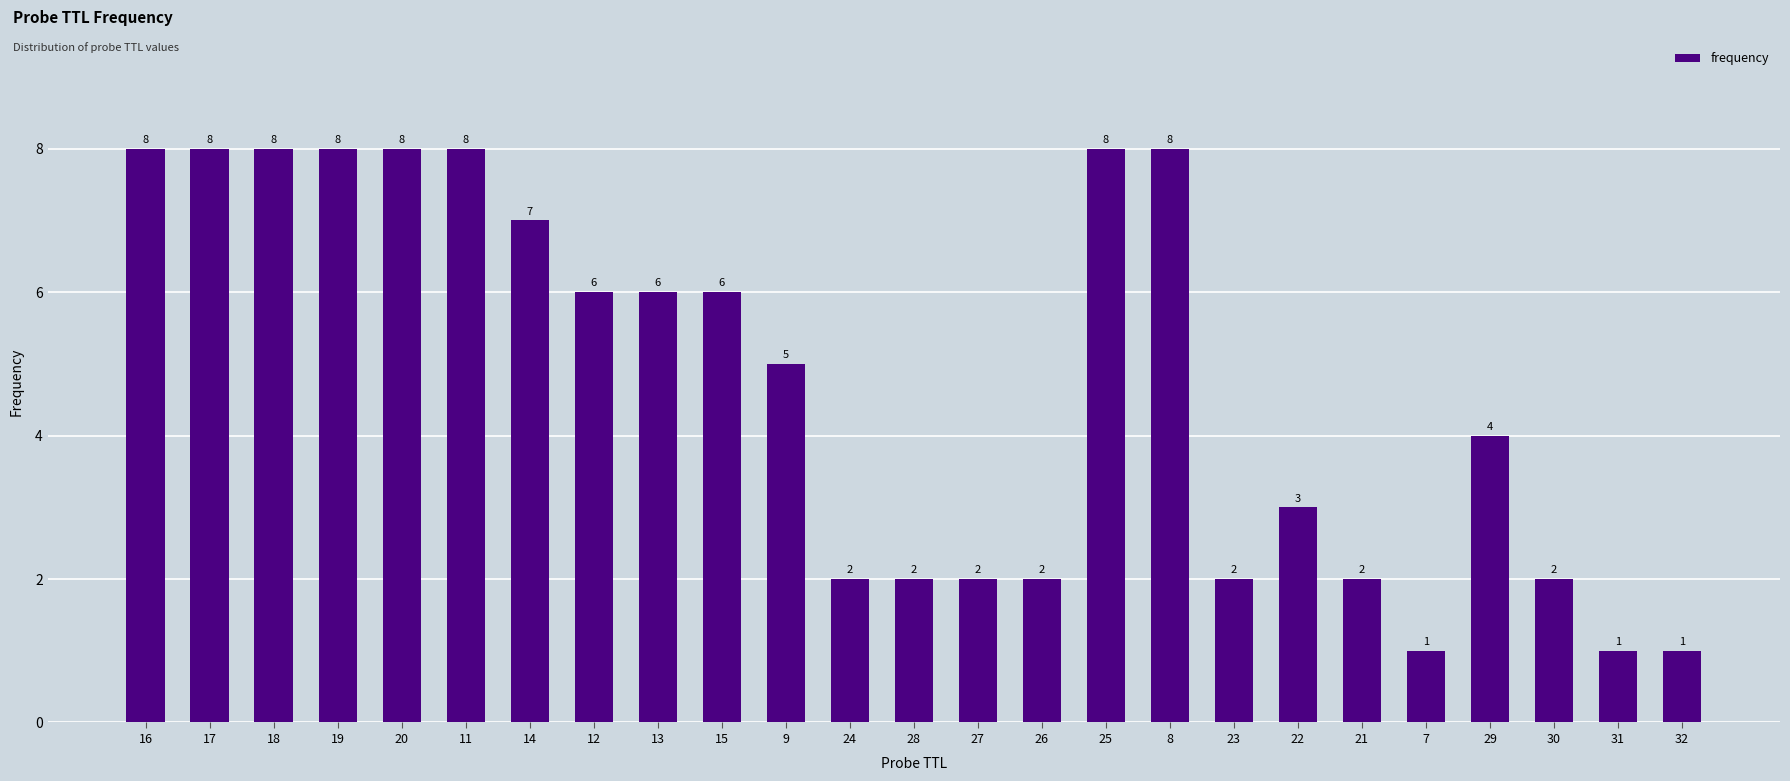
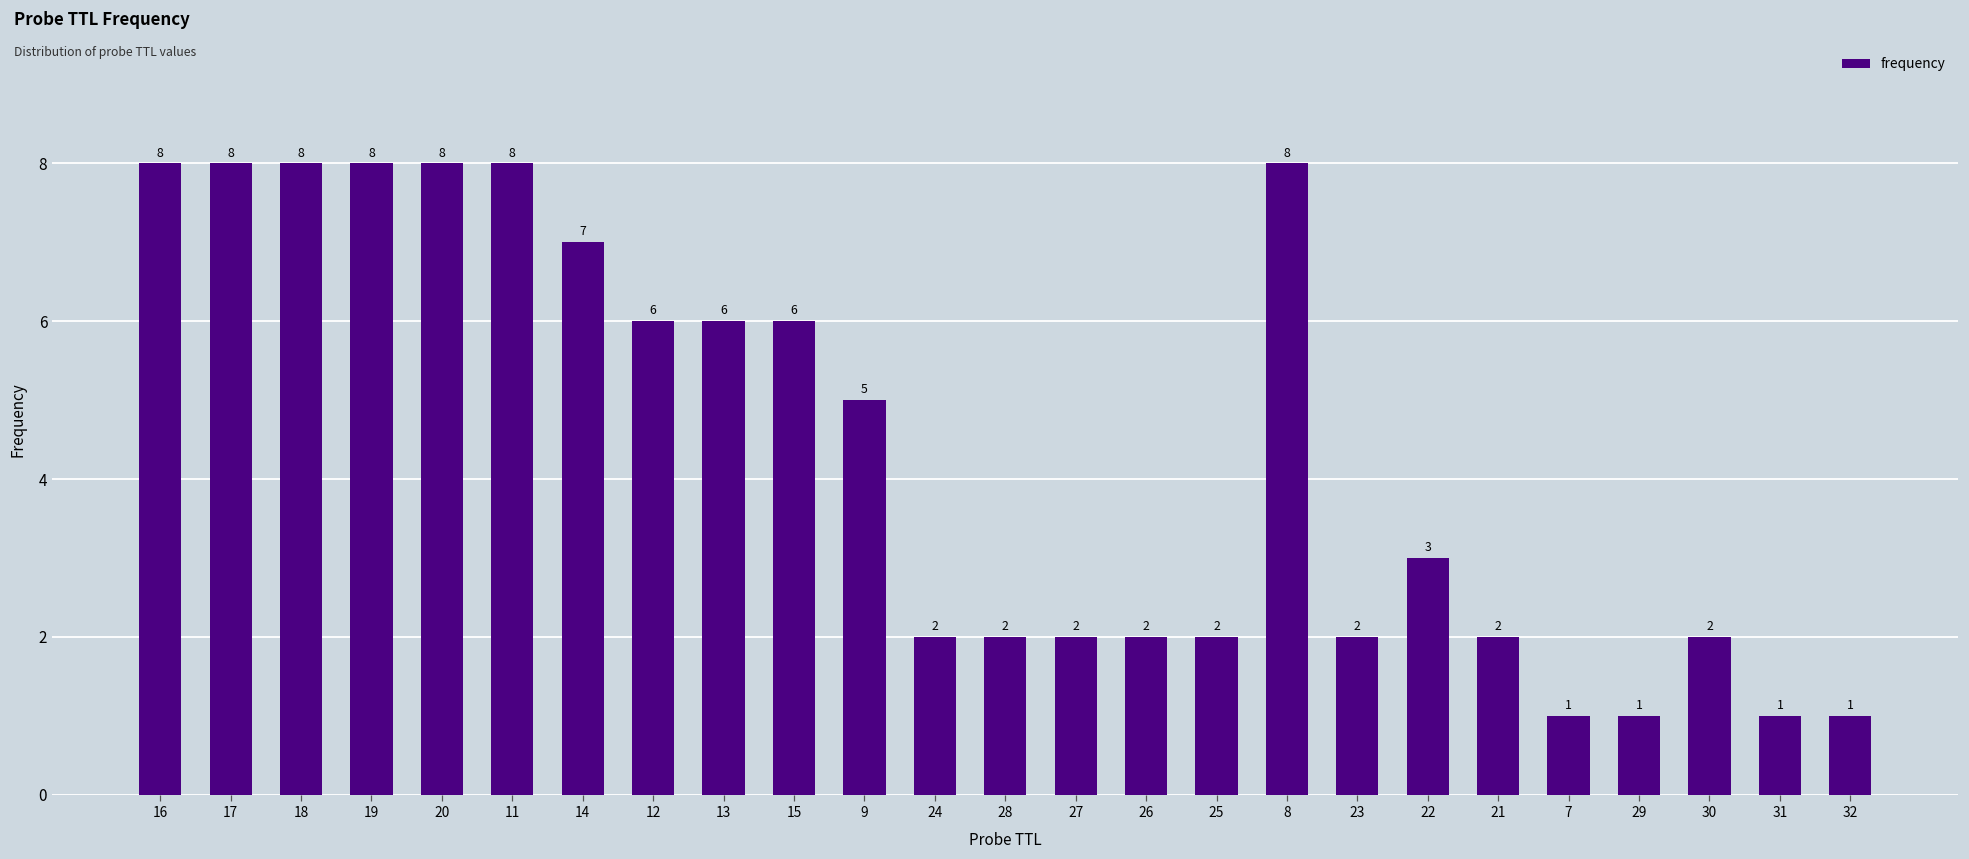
  {
    "16": 8,
    "17": 8,
    "18": 8,
    "19": 8,
    "20": 8,
    "11": 8,
    "14": 7,
    "12": 6,
    "13": 6,
    "15": 6,
    "9": 5,
    "24": 2,
    "28": 2,
    "27": 2,
    "26": 2,
-   "25": 8,
+   "25": 2,
    "8": 8,
    "23": 2,
    "22": 3,
    "21": 2,
    "7": 1,
-   "29": 4,
+   "29": 1,
    "30": 2,
    "31": 1,
    "32": 1
  }
